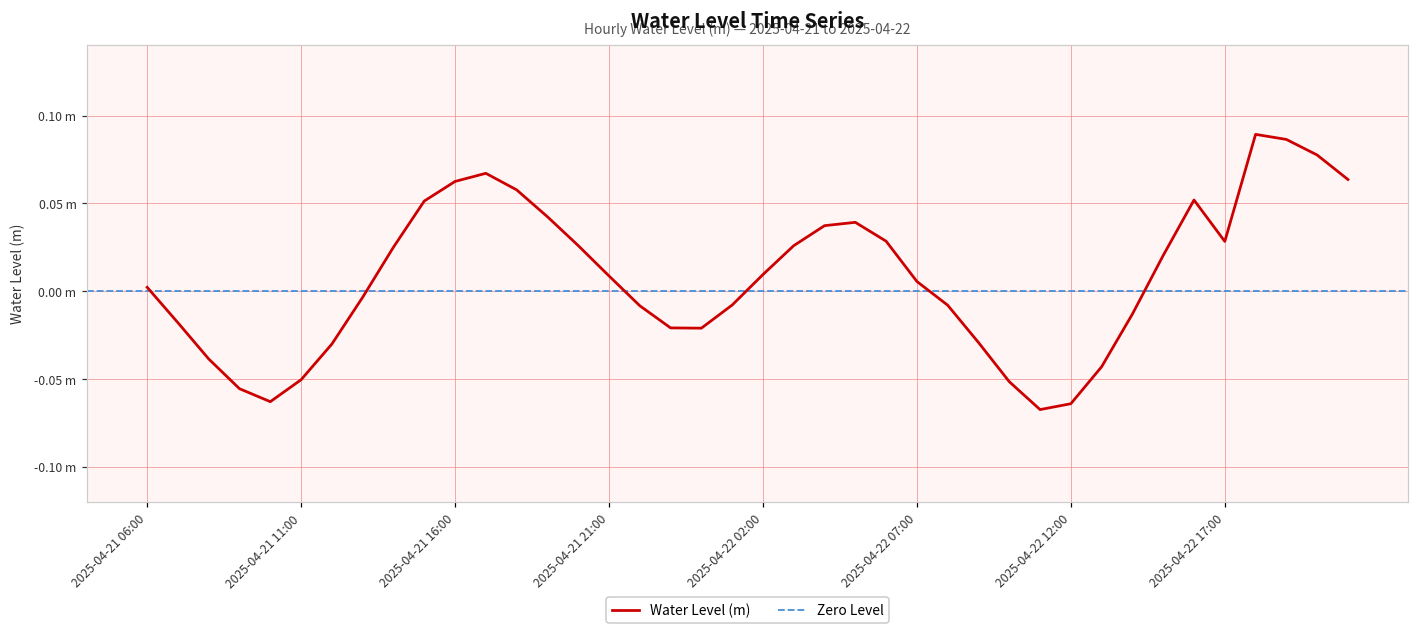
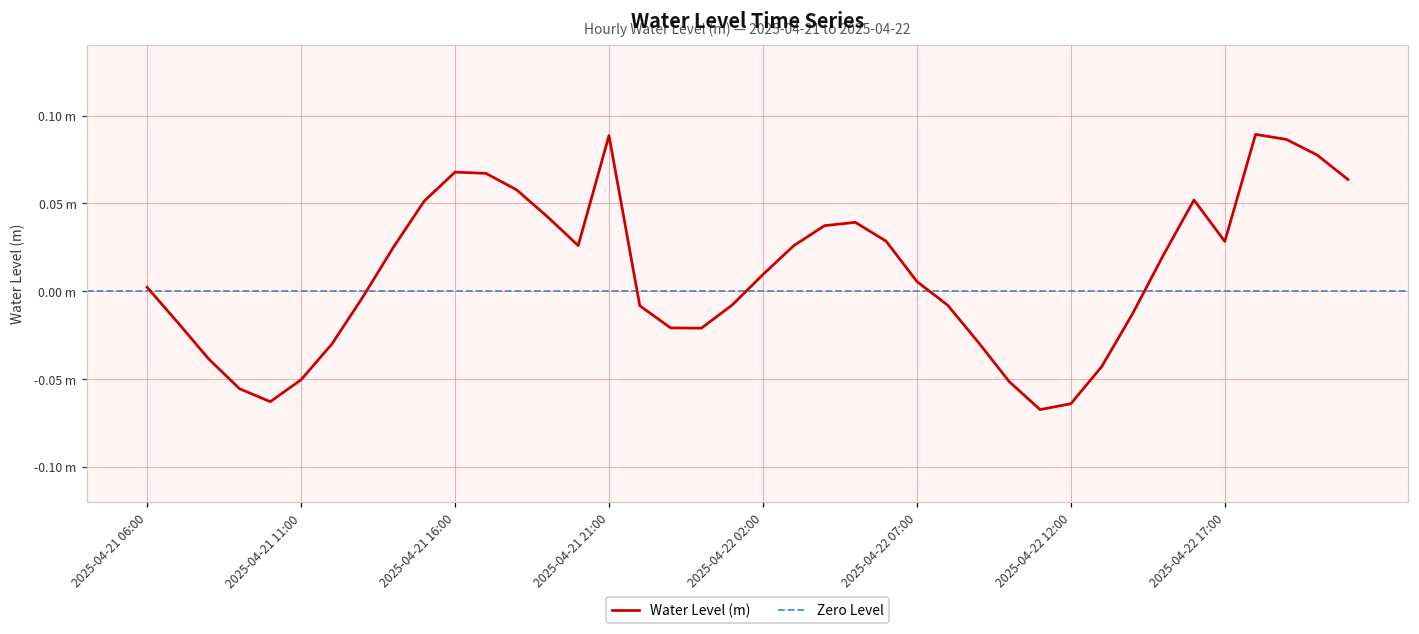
  {
    "2025-04-21 06:00": "0.002 m",
    "2025-04-21 11:00": "-0.050 m",
-   "2025-04-21 16:00": "0.062 m",
-   "2025-04-21 21:00": "0.009 m",
+   "2025-04-21 16:00": "0.068 m",
+   "2025-04-21 21:00": "0.089 m",
    "2025-04-22 02:00": "0.009 m",
    "2025-04-22 07:00": "0.006 m",
    "2025-04-22 12:00": "-0.064 m",
    "2025-04-22 17:00": "0.028 m"
  }
